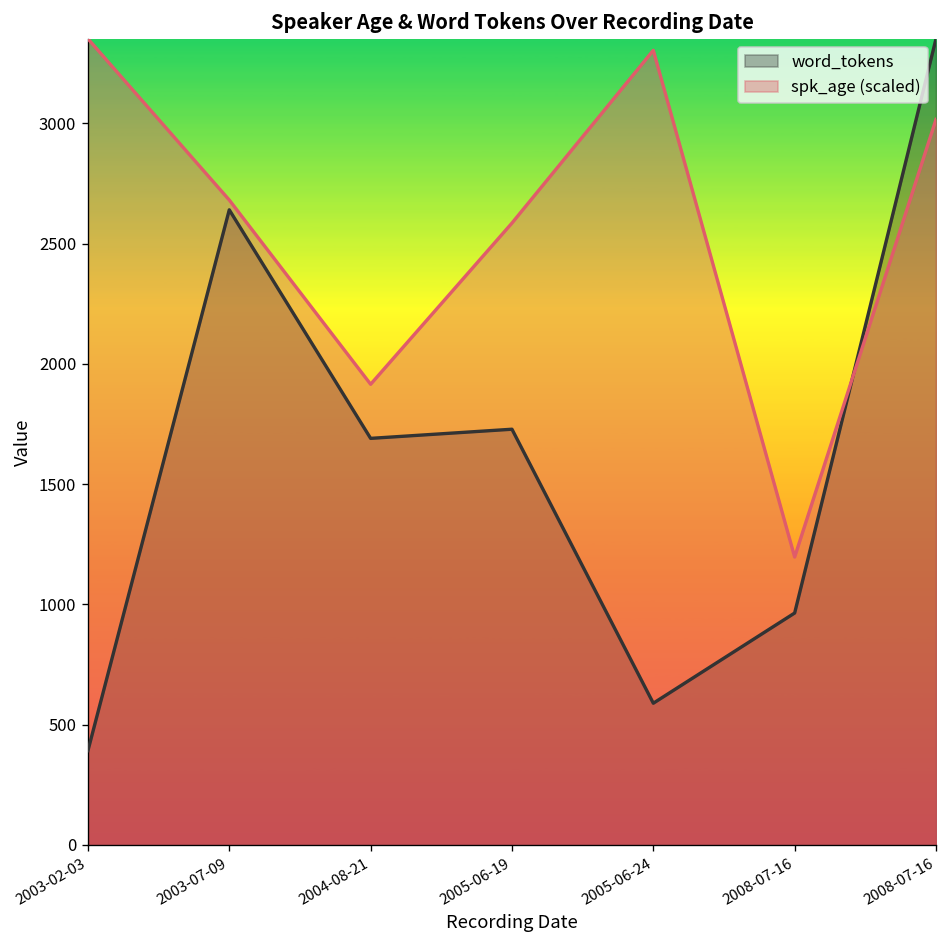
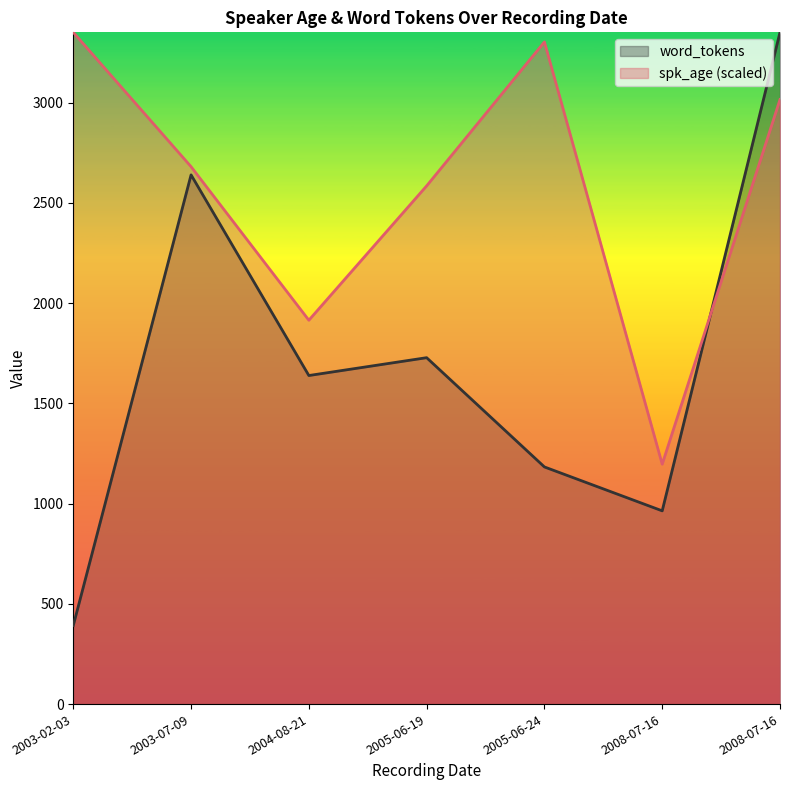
  {
    "word_tokens": {
      "2003-02-03": 390,
      "2003-07-09": 2640,
-     "2004-08-21": 1690,
+     "2004-08-21": 1640,
      "2005-06-19": 1730,
-     "2005-06-24": 590
+     "2005-06-24": 1180
    },
    "spk_age (scaled)": {
      "2003-02-03": 3350,
      "2003-07-09": 2680,
      "2004-08-21": 1910,
      "2005-06-19": 2590,
      "2005-06-24": 3300
    }
  }
